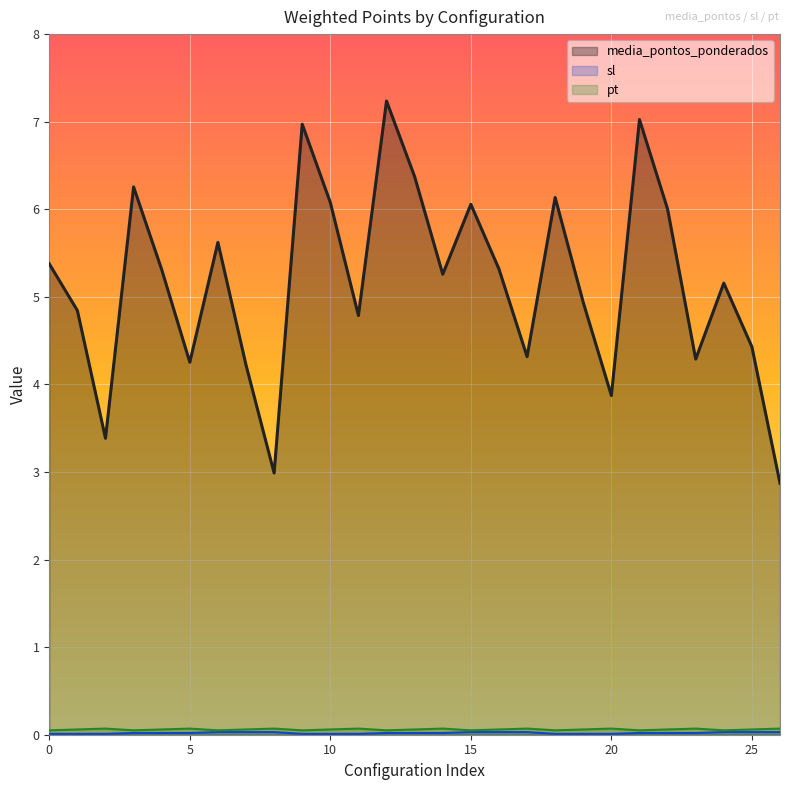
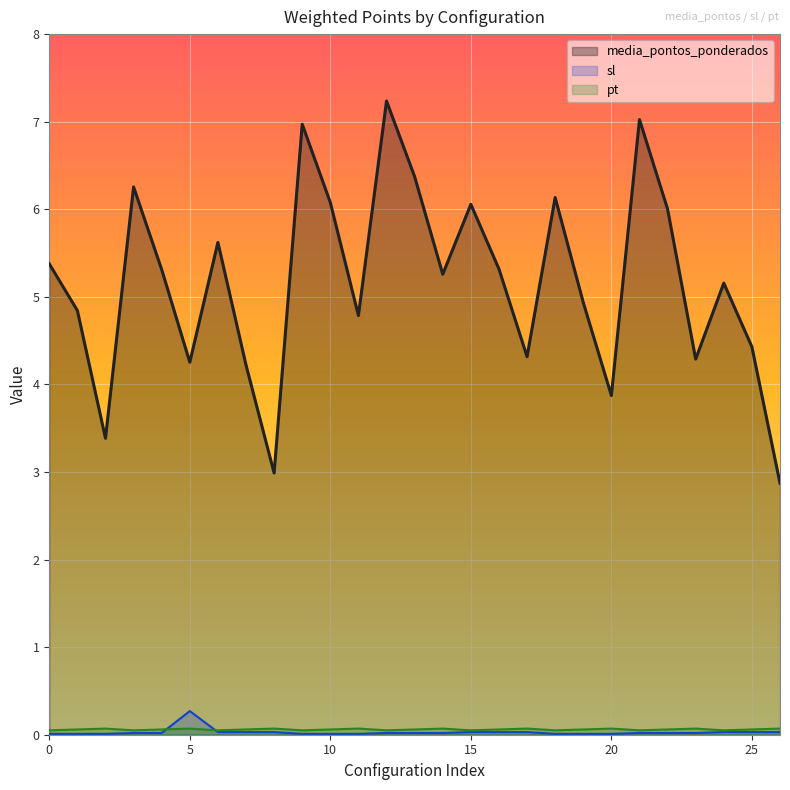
  {
    "sl": {
      "0": 0.0,
-     "5": 0.0,
+     "5": 0.3,
      "10": 0.0,
      "20": 0.0,
      "25": 0.0
    }
  }
